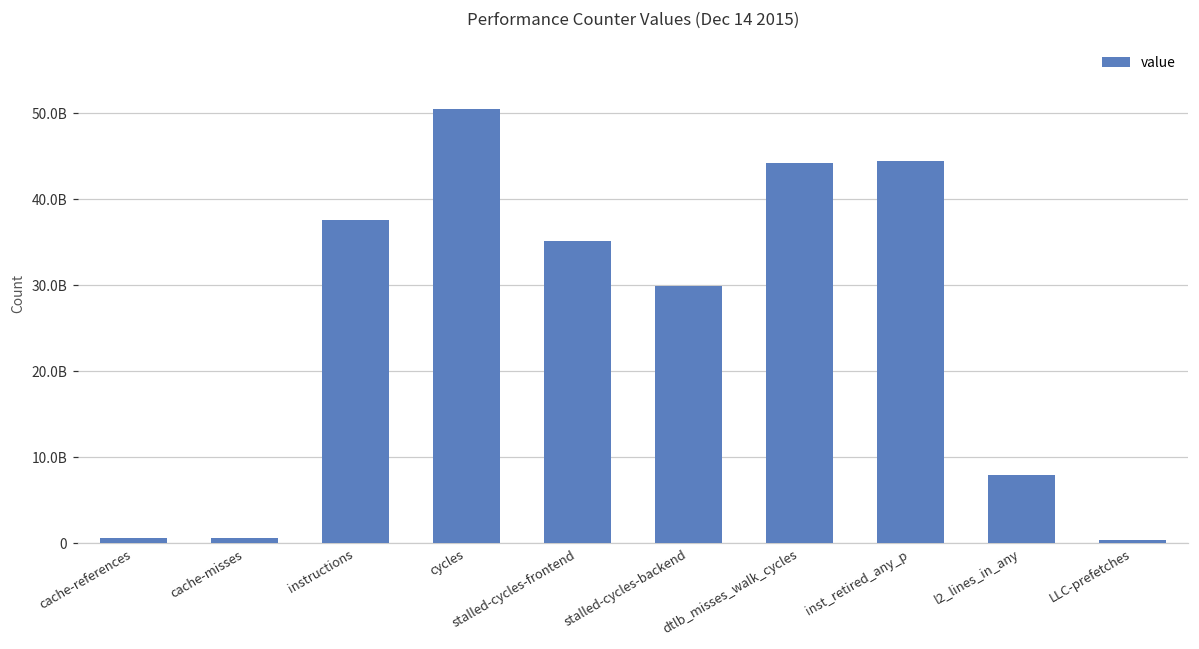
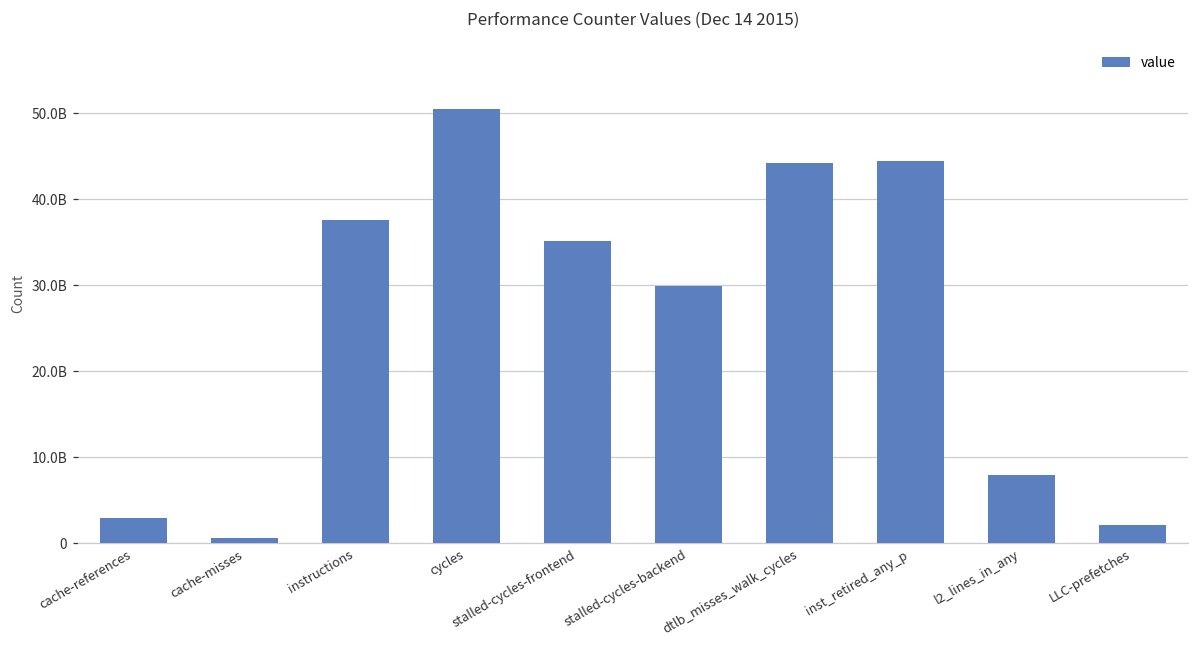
  {
-   "cache-references": 1000000000,
+   "cache-references": 3000000000,
    "cache-misses": 1000000000,
    "instructions": 38000000000,
    "cycles": 51000000000,
    "stalled-cycles-frontend": 35000000000,
    "stalled-cycles-backend": 30000000000,
    "dtlb_misses_walk_cycles": 44000000000,
    "inst_retired_any_p": 44000000000,
    "l2_lines_in_any": 8000000000,
-   "LLC-prefetches": 0
+   "LLC-prefetches": 2000000000
  }
